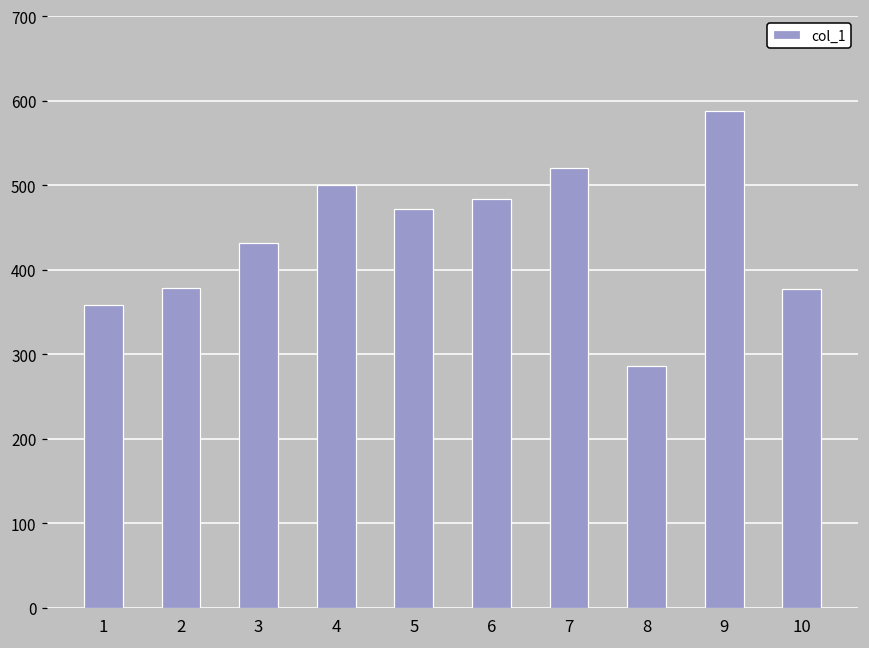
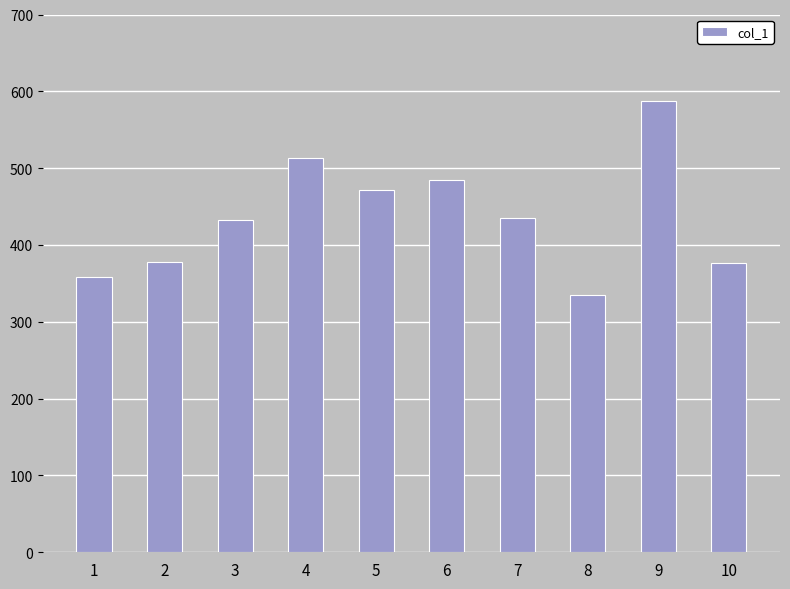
  {
    "1": 360,
    "2": 380,
    "3": 430,
-   "4": 500,
+   "4": 510,
    "5": 470,
    "6": 480,
-   "7": 520,
-   "8": 290,
+   "7": 440,
+   "8": 340,
    "9": 590,
    "10": 380
  }
